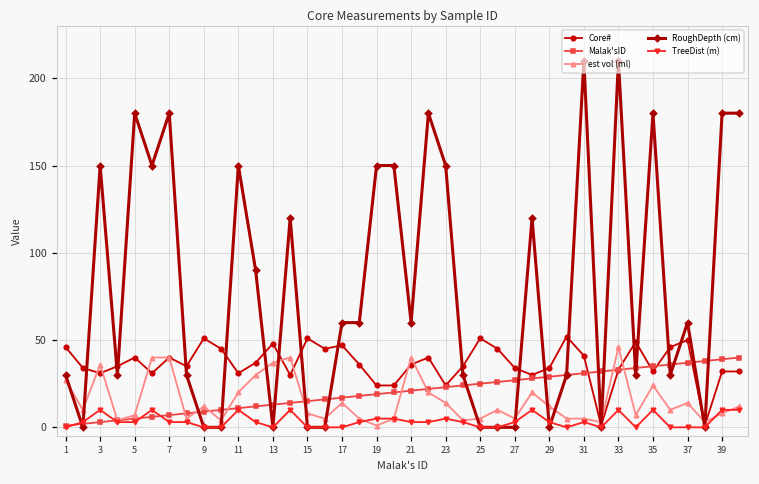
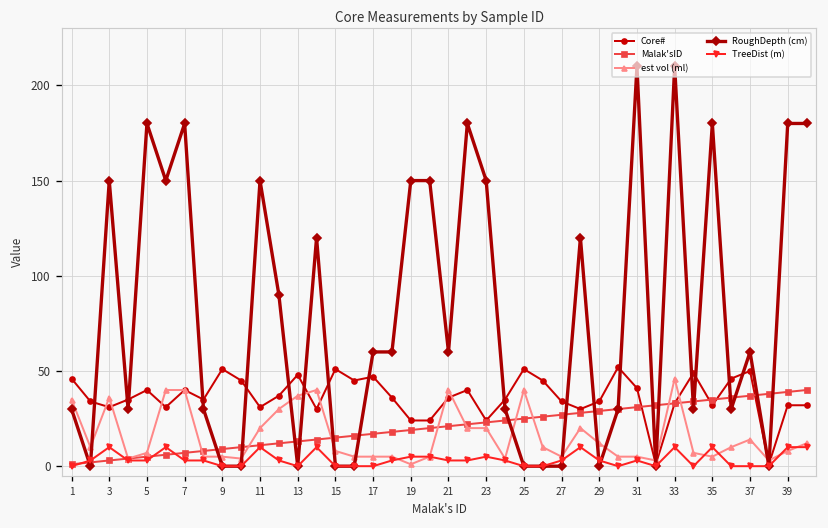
  {
    "est vol (ml)": {
-     "1": 27,
+     "1": 35,
      "3": 36,
      "5": 7,
-     "9": 12,
+     "9": 5,
      "11": 20,
      "13": 37,
      "15": 8,
-     "17": 14,
+     "17": 5,
      "19": 1,
      "21": 40,
-     "23": 14,
-     "25": 5,
+     "23": 20,
+     "25": 40,
      "27": 5,
      "29": 12,
      "31": 5,
      "33": 46,
-     "35": 24,
+     "35": 5,
      "37": 14,
      "39": 8
    }
  }
